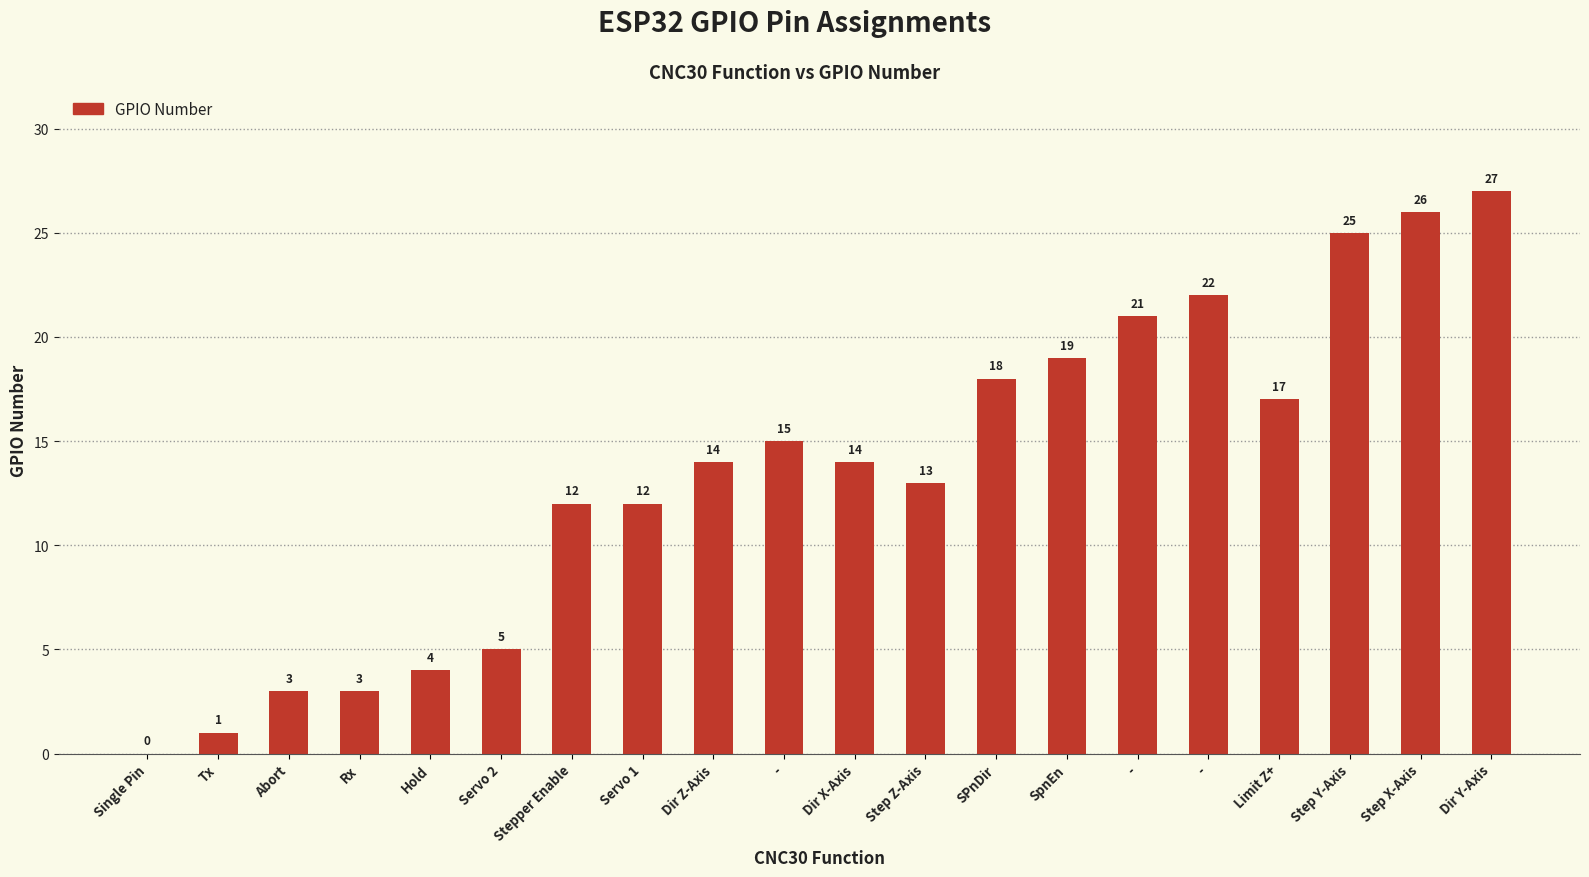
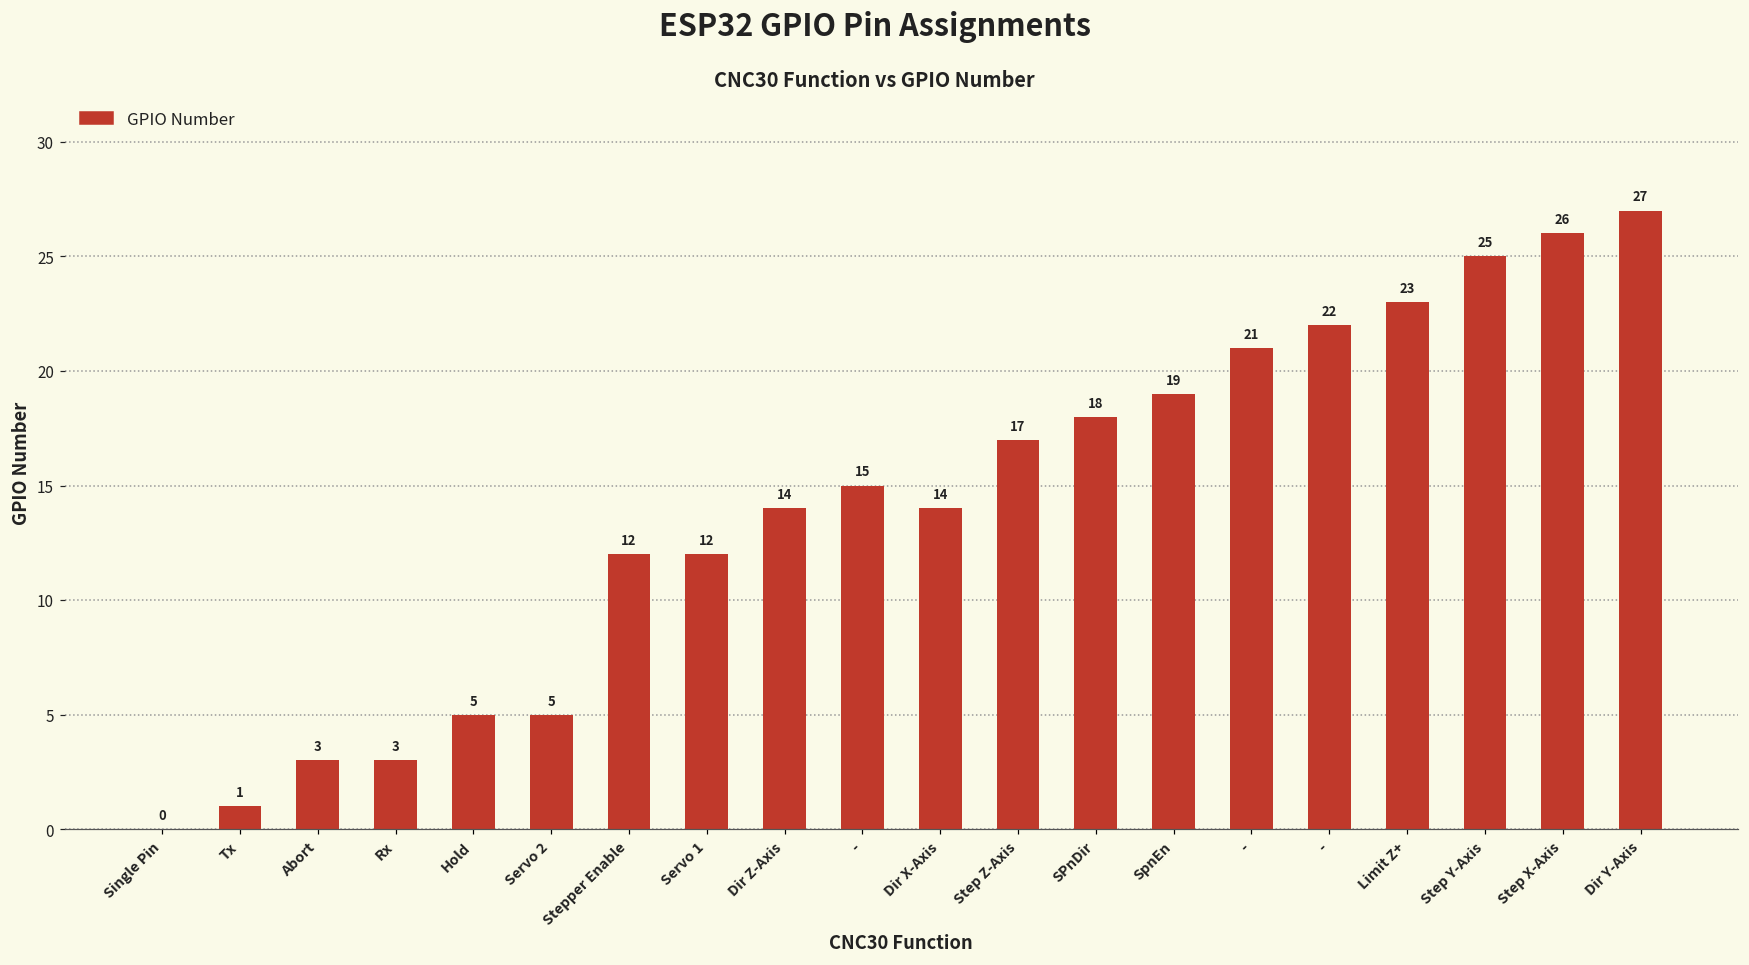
  {
    "Single Pin": 0,
    "Tx": 1,
    "Abort": 3,
    "Rx": 3,
-   "Hold": 4,
+   "Hold": 5,
    "Servo 2": 5,
    "Stepper Enable": 12,
    "Servo 1": 12,
    "Dir Z-Axis": 14,
    "Dir X-Axis": 14,
-   "Step Z-Axis": 13,
+   "Step Z-Axis": 17,
    "SPnDir": 18,
    "SpnEn": 19,
-   "Limit Z+": 17,
+   "Limit Z+": 23,
    "Step Y-Axis": 25,
    "Step X-Axis": 26,
    "Dir Y-Axis": 27
  }
